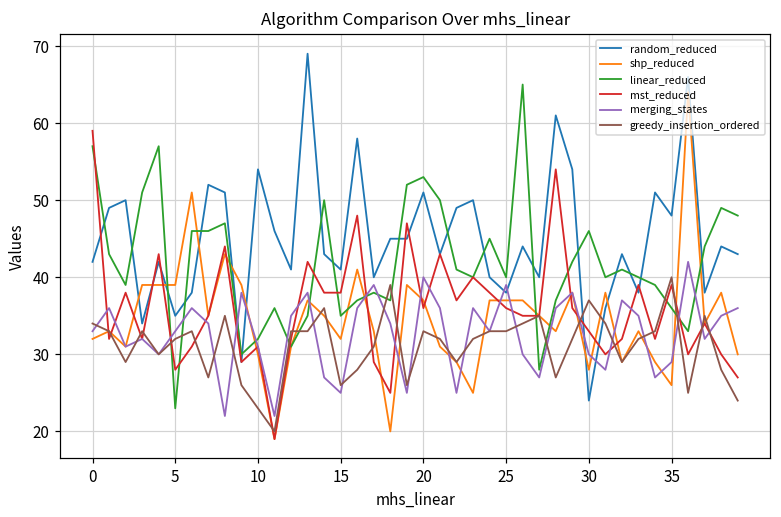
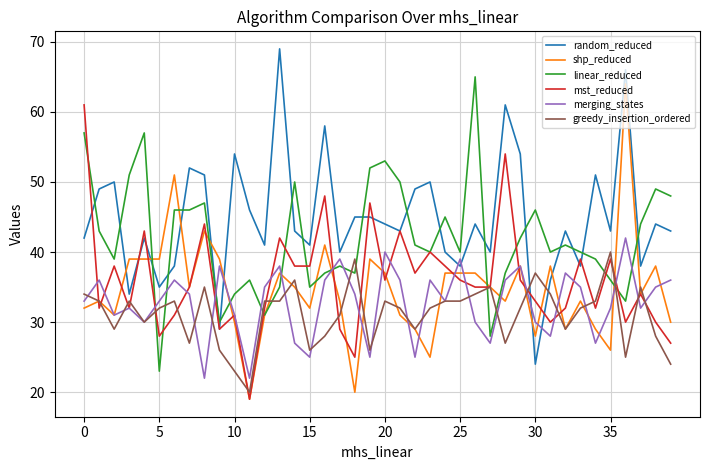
  {
    "random_reduced": {
      "0": 42,
      "5": 35,
      "10": 54,
      "15": 41,
-     "20": 51,
+     "20": 44,
      "25": 38,
      "30": 24,
-     "35": 48
+     "35": 43
    },
    "shp_reduced": {
      "0": 32,
      "5": 39,
      "10": 30,
      "15": 32,
      "20": 37,
      "25": 37,
      "30": 28,
      "35": 26
    },
    "linear_reduced": {
      "0": 57,
      "5": 23,
-     "10": 32,
+     "10": 34,
      "15": 35,
      "20": 53,
      "25": 40,
      "30": 46,
      "35": 36
    },
    "mst_reduced": {
-     "0": 59,
+     "0": 61,
      "5": 28,
      "15": 38,
      "20": 36,
      "25": 36,
      "30": 33,
      "35": 39
    },
    "merging_states": {
      "0": 33,
      "5": 33,
      "15": 25,
      "20": 40,
      "25": 39,
      "30": 30,
-     "35": 29
+     "35": 32
    },
    "greedy_insertion_ordered": {
      "0": 34,
      "5": 32,
      "10": 23,
      "15": 26,
      "20": 33,
      "25": 33,
      "30": 37,
      "35": 40
    }
  }
